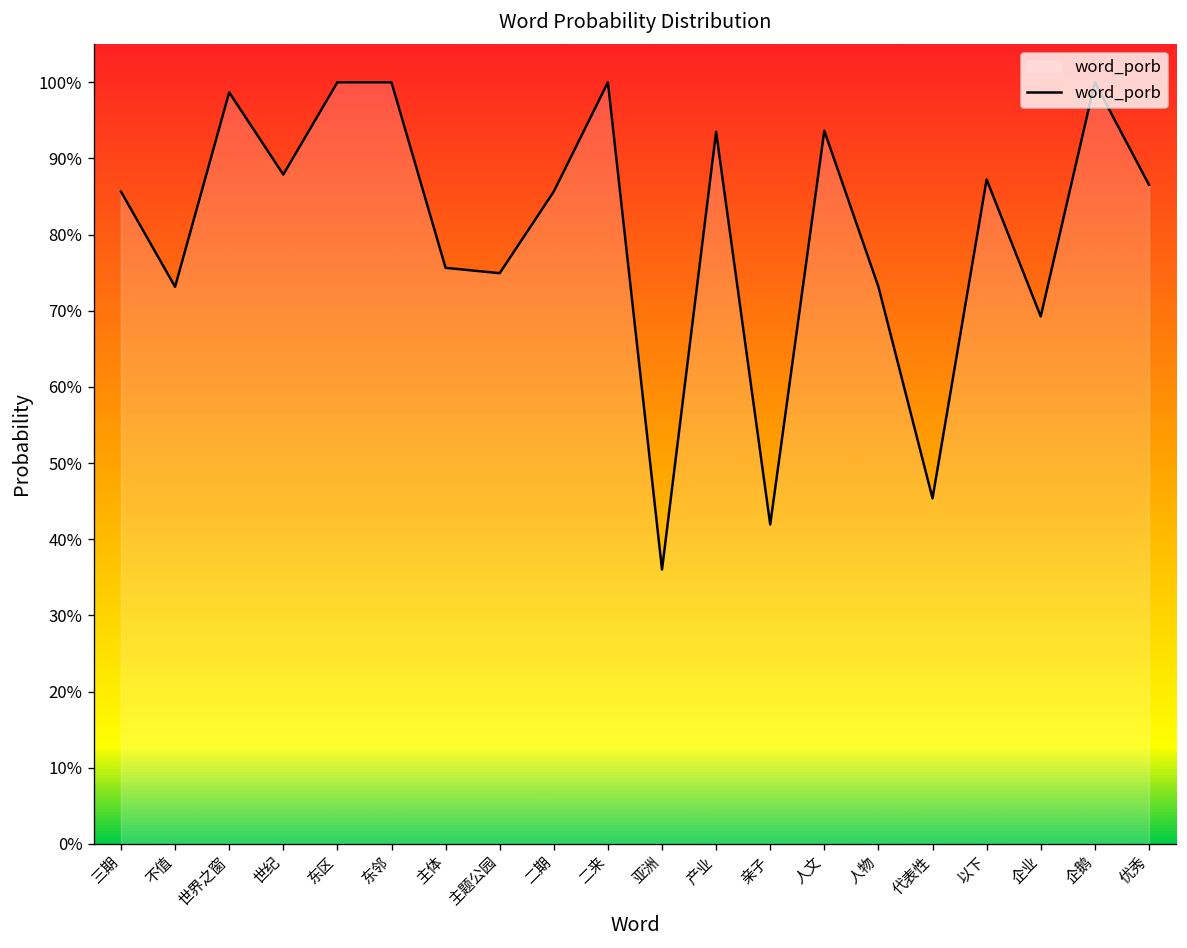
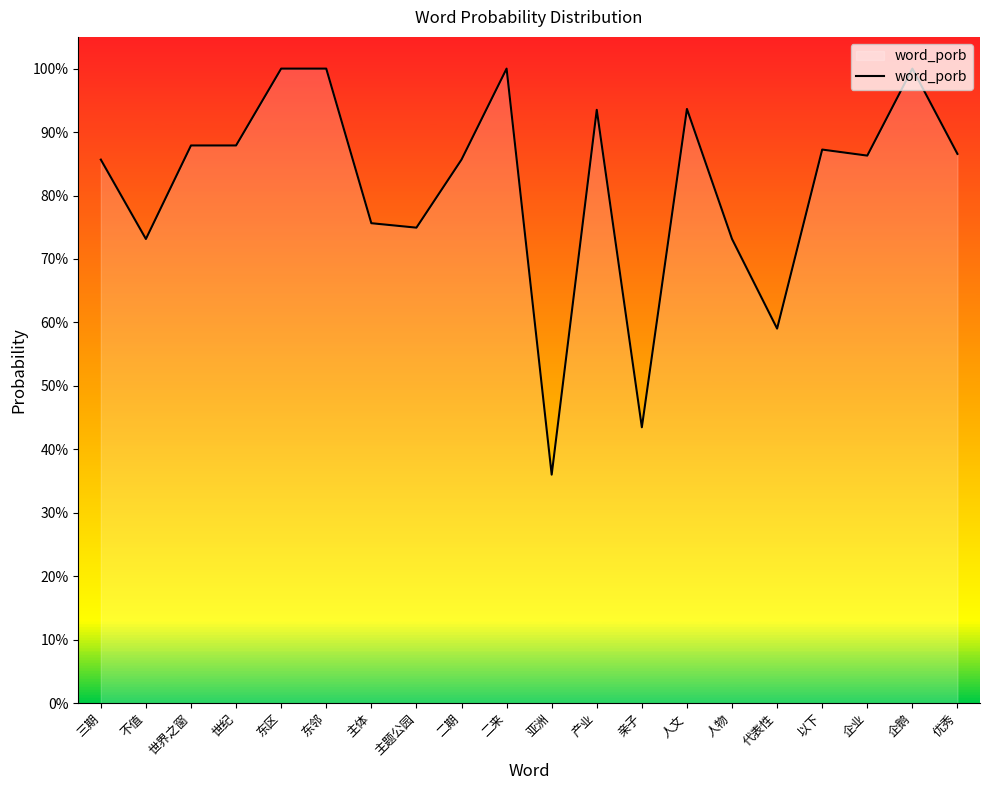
  {
    "三期": "86%",
    "不值": "73%",
-   "世界之窗": "99%",
+   "世界之窗": "88%",
    "世纪": "88%",
    "东区": "100%",
    "东邻": "100%",
    "主体": "76%",
    "主题公园": "75%",
    "二期": "86%",
    "二来": "100%",
    "亚洲": "36%",
    "产业": "94%",
-   "亲子": "42%",
+   "亲子": "43%",
    "人文": "94%",
    "人物": "73%",
-   "代表性": "45%",
+   "代表性": "59%",
    "以下": "87%",
-   "企业": "69%",
+   "企业": "86%",
    "优秀": "87%"
  }
